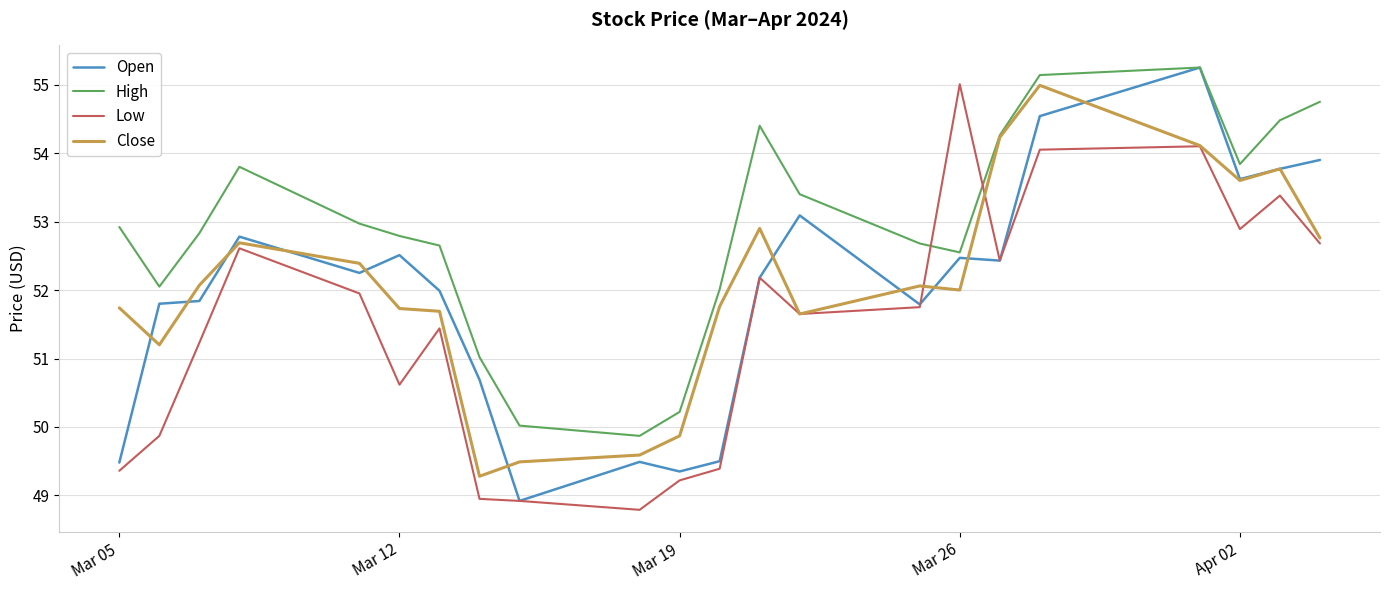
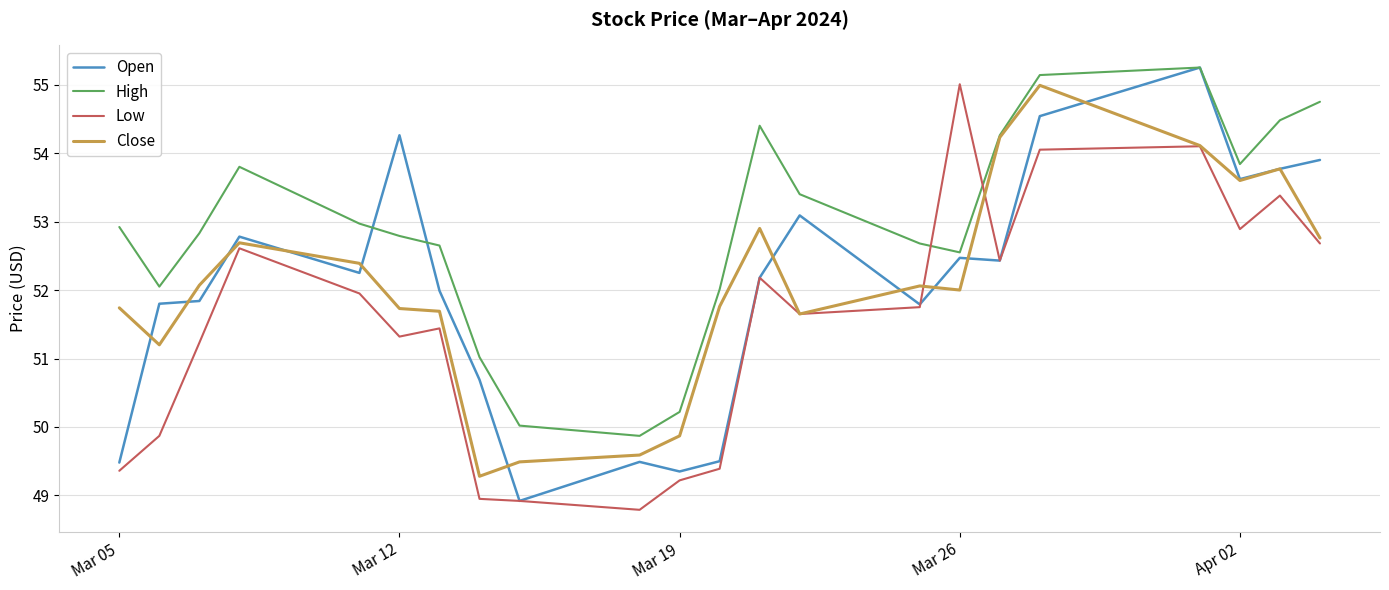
  {
    "Open": {
      "Mar 05": 49.5,
-     "Mar 12": 52.5,
+     "Mar 12": 54.3,
      "Mar 19": 49.3,
      "Mar 26": 52.5
    },
    "High": {
      "Mar 05": 52.9,
      "Mar 12": 52.8,
      "Mar 19": 50.2,
      "Mar 26": 52.5,
      "Apr 02": 53.8
    },
    "Low": {
      "Mar 05": 49.4,
-     "Mar 12": 50.6,
+     "Mar 12": 51.3,
      "Mar 19": 49.2,
      "Mar 26": 55.0,
      "Apr 02": 52.9
    },
    "Close": {
      "Mar 05": 51.7,
      "Mar 12": 51.7,
      "Mar 19": 49.9,
      "Mar 26": 52.0
    }
  }
